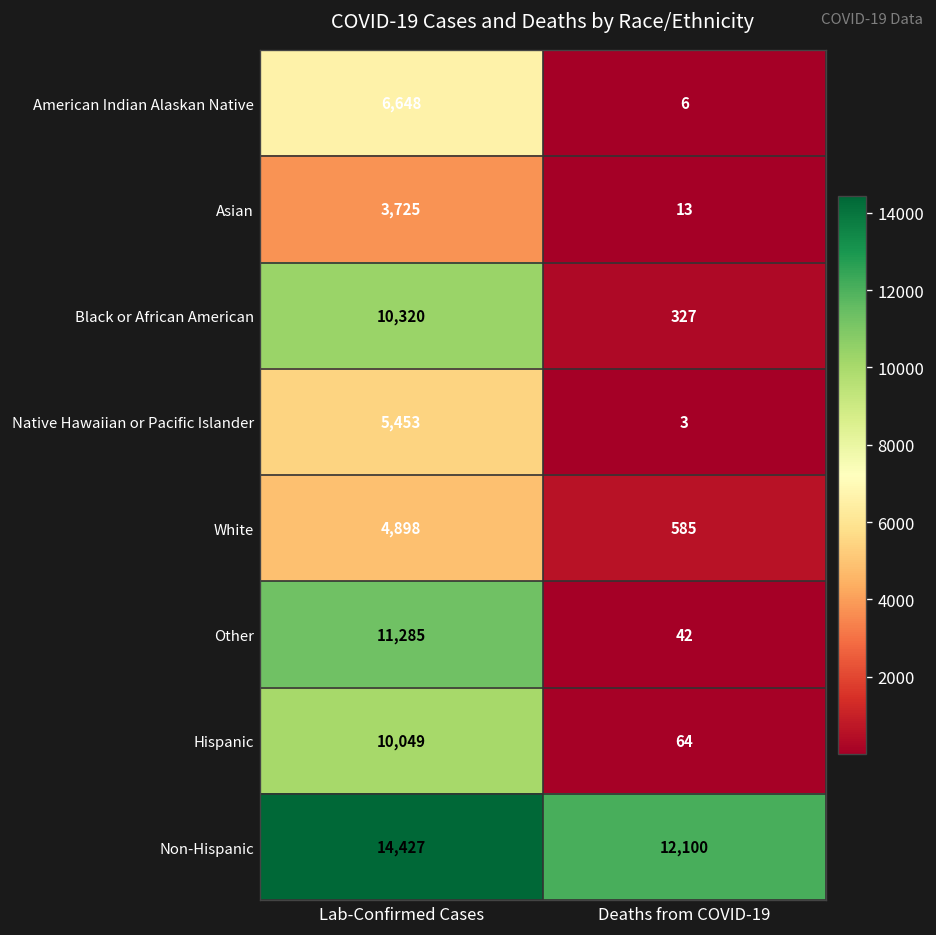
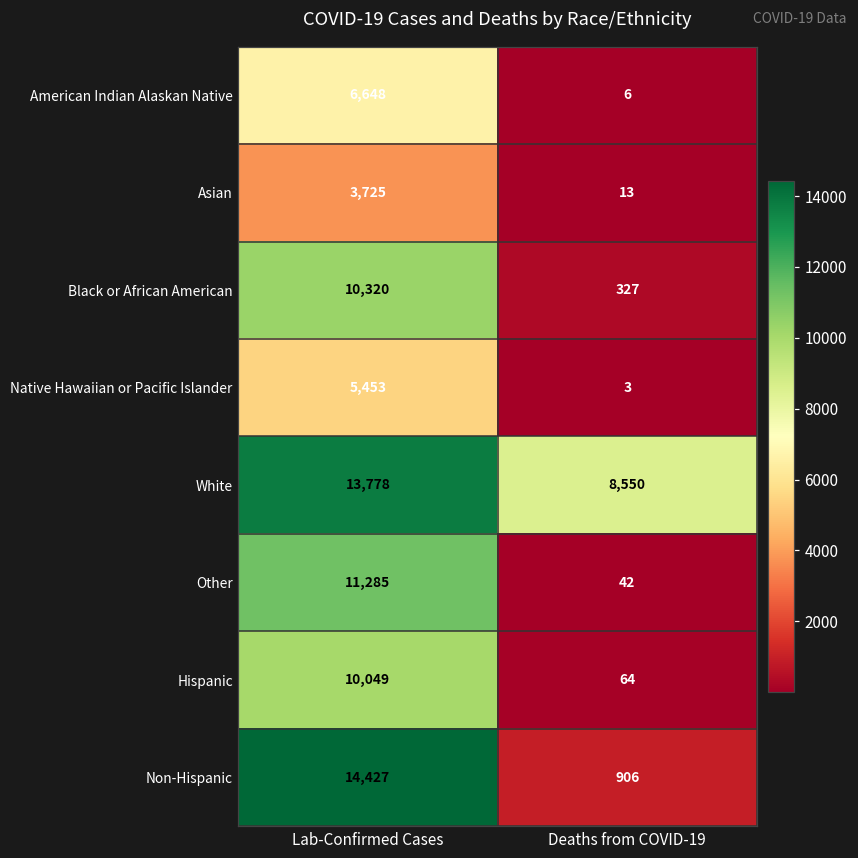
  {
    "American Indian Alaskan Native": {
      "Lab-Confirmed Cases": "6,648",
      "Deaths from COVID-19": "6"
    },
    "Asian": {
      "Lab-Confirmed Cases": "3,725",
      "Deaths from COVID-19": "13"
    },
    "Black or African American": {
      "Lab-Confirmed Cases": "10,320",
      "Deaths from COVID-19": "327"
    },
    "Native Hawaiian or Pacific Islander": {
      "Lab-Confirmed Cases": "5,453",
      "Deaths from COVID-19": "3"
    },
    "White": {
-     "Lab-Confirmed Cases": "4,898",
-     "Deaths from COVID-19": "585"
+     "Lab-Confirmed Cases": "13,778",
+     "Deaths from COVID-19": "8,550"
    },
    "Other": {
      "Lab-Confirmed Cases": "11,285",
      "Deaths from COVID-19": "42"
    },
    "Hispanic": {
      "Lab-Confirmed Cases": "10,049",
      "Deaths from COVID-19": "64"
    },
    "Non-Hispanic": {
      "Lab-Confirmed Cases": "14,427",
-     "Deaths from COVID-19": "12,100"
+     "Deaths from COVID-19": "906"
    }
  }
